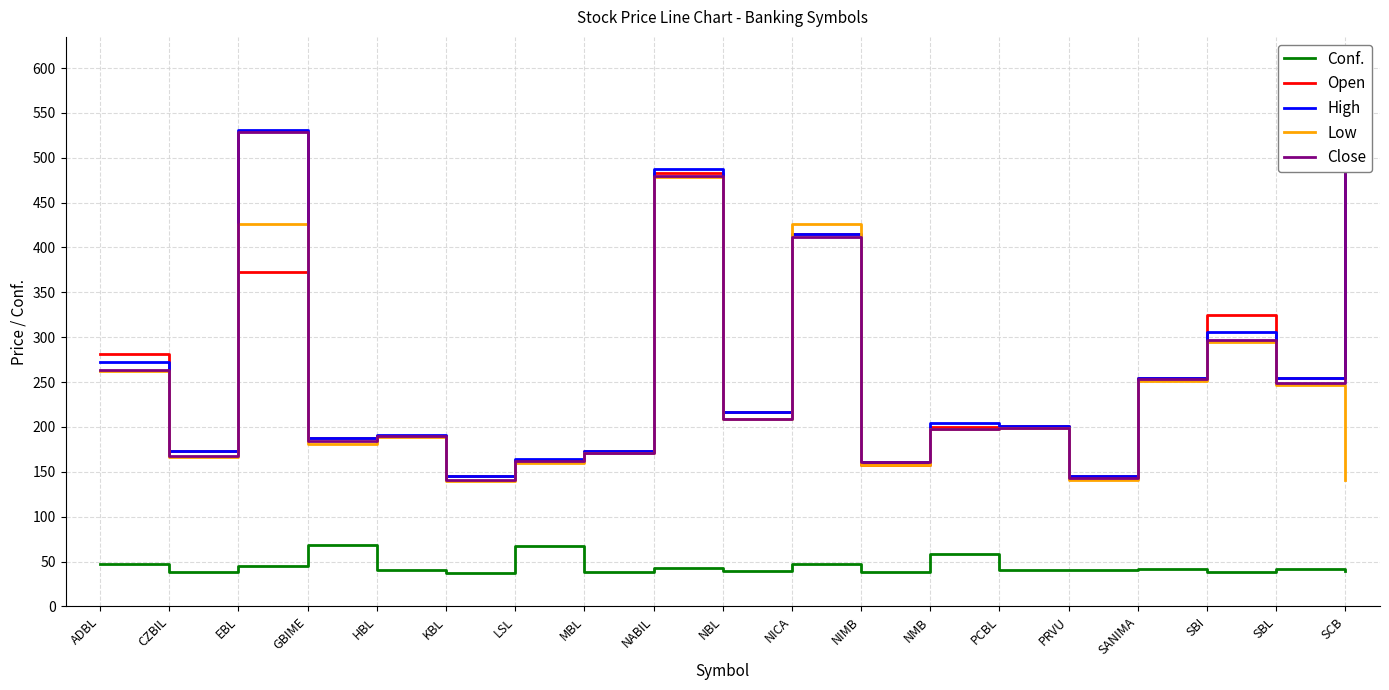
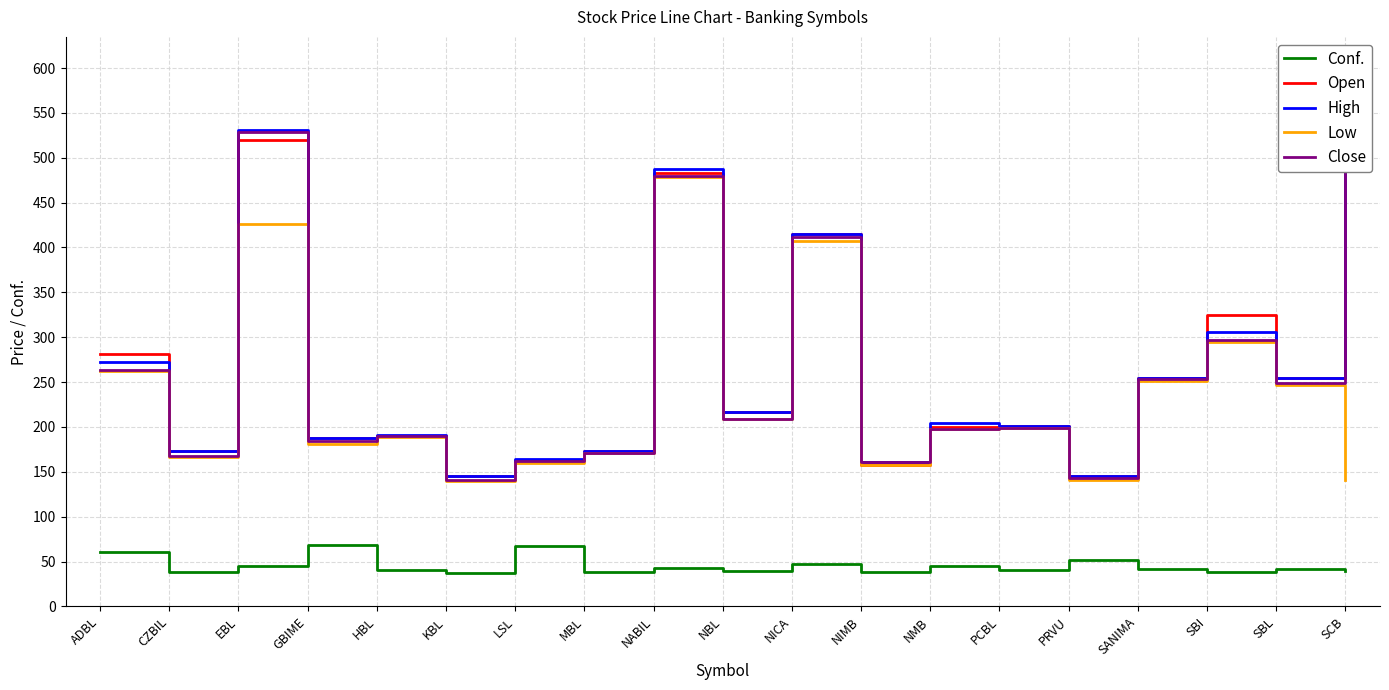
  {
    "Conf.": {
-     "ADBL": 50,
+     "ADBL": 60,
      "CZBIL": 40,
      "EBL": 50,
      "GBIME": 70,
      "HBL": 40,
      "KBL": 40,
      "LSL": 70,
      "MBL": 40,
      "NABIL": 40,
      "NBL": 40,
      "NICA": 50,
      "NIMB": 40,
-     "NMB": 60,
+     "NMB": 40,
      "PCBL": 40,
-     "PRVU": 40,
+     "PRVU": 50,
      "SANIMA": 40,
      "SBI": 40,
      "SBL": 40,
      "SCB": 40
    },
    "Open": {
      "ADBL": 280,
-     "EBL": 370,
+     "EBL": 520,
      "NABIL": 480,
      "SBI": 320
    },
    "High": {
      "ADBL": 270,
      "NABIL": 490,
      "NMB": 200,
      "SBI": 310
    },
    "Low": {
      "EBL": 430,
-     "NICA": 430,
+     "NICA": 410,
      "SCB": 140
    },
    "Close": {
      "NICA": 410
    }
  }
